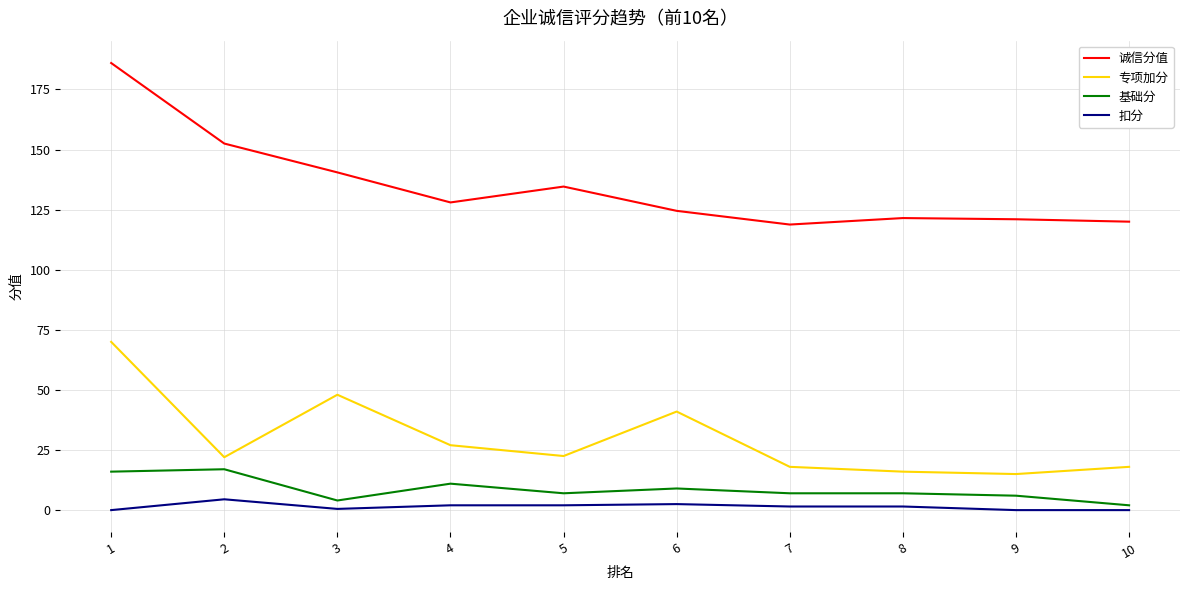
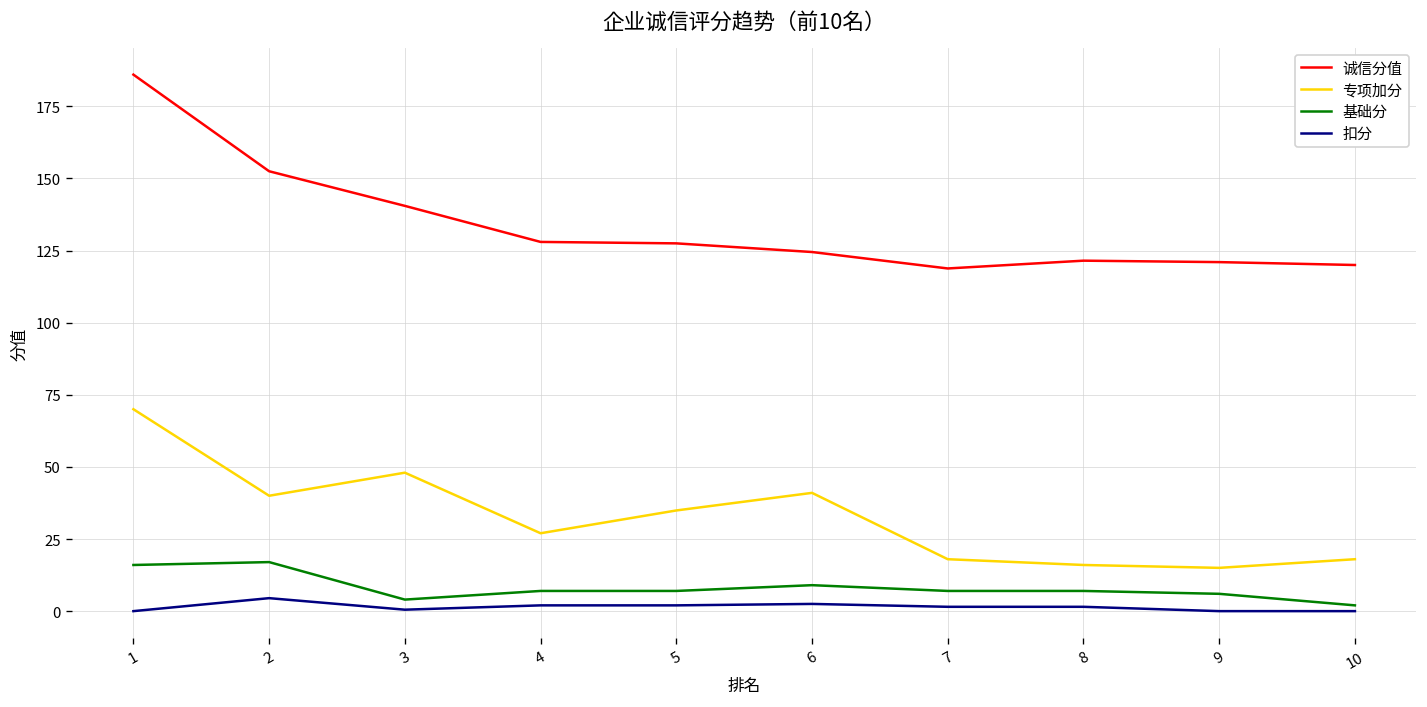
  {
    "诚信分值": {
      "1": 186,
      "2": 153,
      "3": 141,
      "4": 128,
-     "5": 135,
+     "5": 128,
      "6": 125,
      "7": 119,
      "8": 122,
      "9": 121,
      "10": 120
    },
    "专项加分": {
      "1": 70,
-     "2": 22,
+     "2": 40,
      "3": 48,
      "4": 27,
-     "5": 23,
+     "5": 35,
      "6": 41,
      "7": 18,
      "8": 16,
      "9": 15,
      "10": 18
    },
    "基础分": {
      "1": 16,
      "2": 17,
      "3": 4,
-     "4": 11,
+     "4": 7,
      "5": 7,
      "6": 9,
      "7": 7,
      "8": 7,
      "9": 6,
      "10": 2
    },
    "扣分": {
      "1": 0,
      "2": 5,
      "3": 1,
      "4": 2,
      "5": 2,
      "6": 3,
      "7": 2,
      "8": 2,
      "9": 0,
      "10": 0
    }
  }
